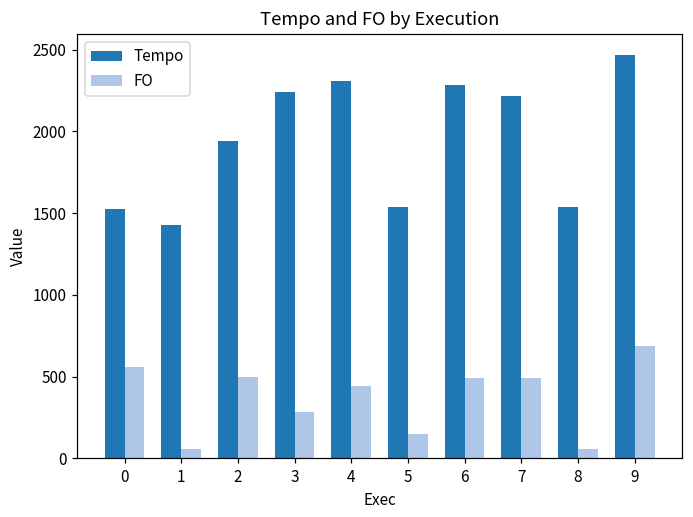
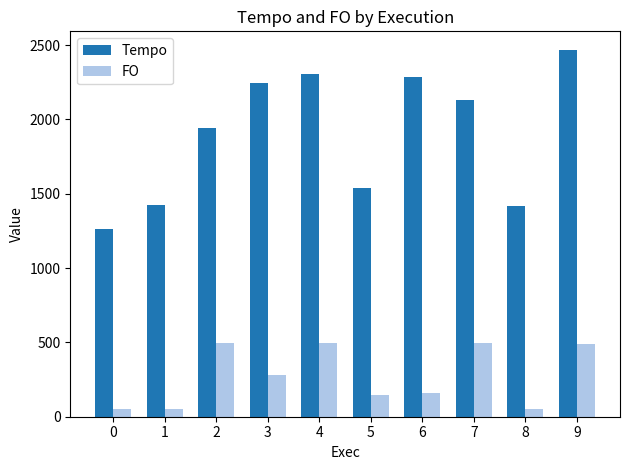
  {
    "Tempo": {
-     "0": 1520,
+     "0": 1260,
      "1": 1430,
      "2": 1940,
      "3": 2240,
      "4": 2310,
      "5": 1540,
      "6": 2280,
-     "7": 2220,
-     "8": 1530,
+     "7": 2130,
+     "8": 1420,
      "9": 2470
    },
    "FO": {
-     "0": 560,
+     "0": 60,
      "1": 50,
      "2": 500,
      "3": 280,
-     "4": 440,
+     "4": 500,
      "5": 150,
-     "6": 490,
+     "6": 160,
      "7": 490,
      "8": 50,
-     "9": 690
+     "9": 490
    }
  }
